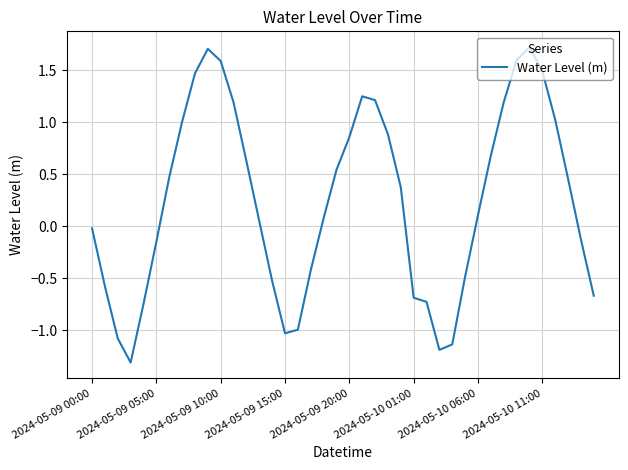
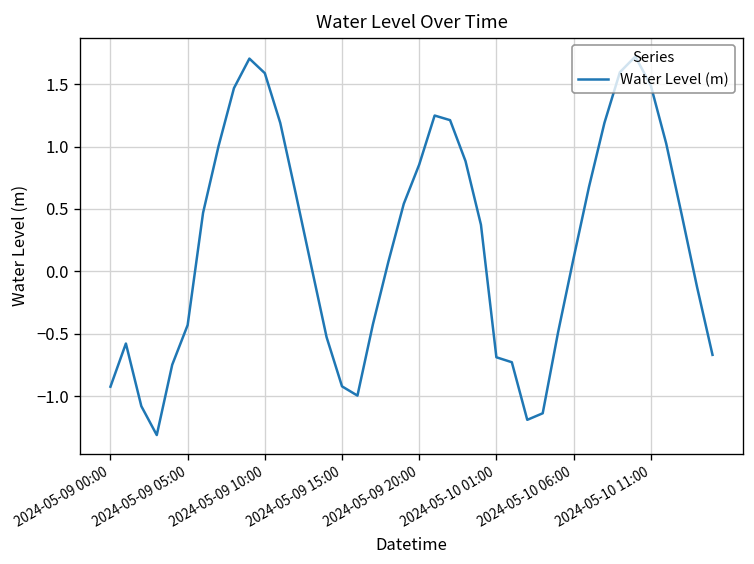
  {
-   "2024-05-09 00:00": -0.02,
-   "2024-05-09 05:00": -0.15,
+   "2024-05-09 00:00": -0.92,
+   "2024-05-09 05:00": -0.43,
    "2024-05-09 10:00": 1.59,
-   "2024-05-09 15:00": -1.03,
+   "2024-05-09 15:00": -0.92,
    "2024-05-09 20:00": 0.86,
    "2024-05-10 01:00": -0.69,
    "2024-05-10 06:00": 0.11
  }
